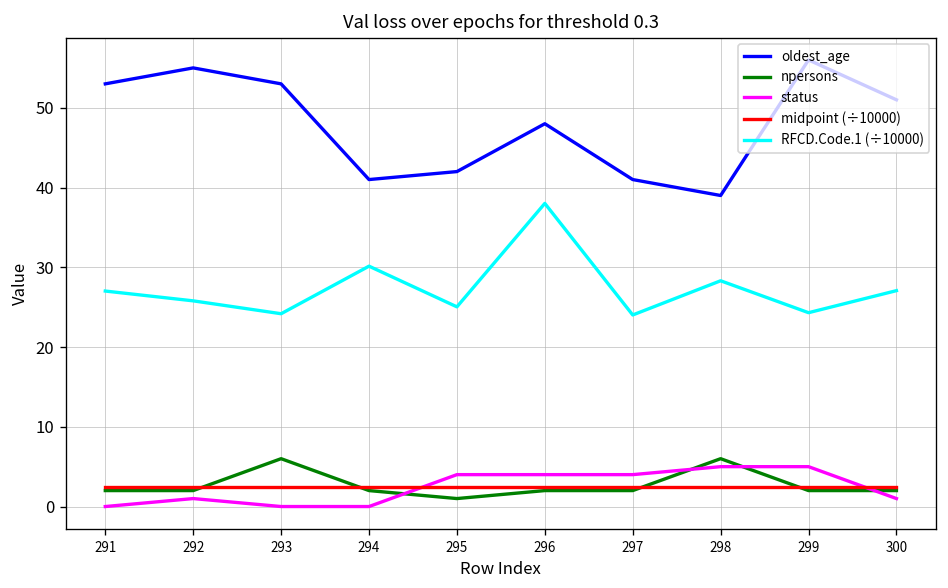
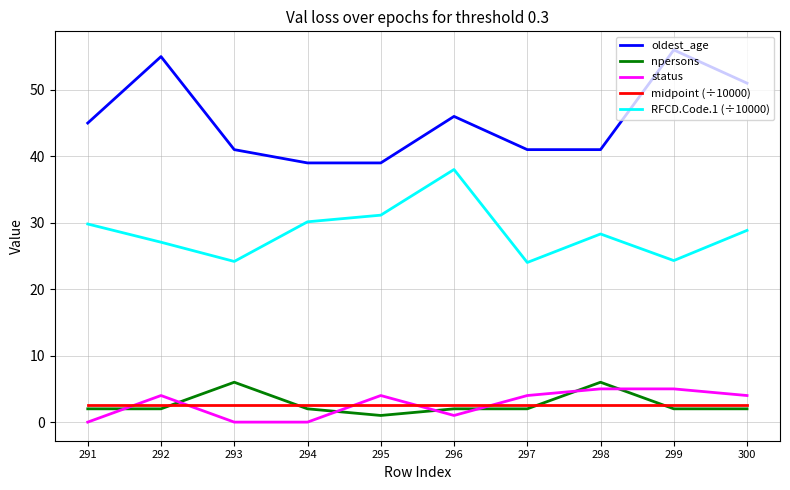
  {
    "oldest_age": {
-     "291": 53,
+     "291": 45,
      "292": 55,
-     "293": 53,
-     "294": 41,
-     "295": 42,
-     "296": 48,
+     "293": 41,
+     "294": 39,
+     "295": 39,
+     "296": 46,
      "297": 41,
-     "298": 39
+     "298": 41
    },
    "npersons": {
      "291": 2,
      "292": 2,
      "293": 6,
      "294": 2,
      "295": 1,
      "296": 2,
      "297": 2,
      "298": 6,
      "299": 2,
      "300": 2
    },
    "status": {
      "291": 0,
-     "292": 1,
+     "292": 4,
      "293": 0,
      "294": 0,
      "295": 4,
-     "296": 4,
+     "296": 1,
      "297": 4,
      "298": 5,
      "299": 5,
-     "300": 1
+     "300": 4
    },
    "midpoint (÷10000)": {
      "291": 2,
      "292": 2,
      "293": 2,
      "294": 2,
      "295": 2,
      "296": 2,
      "297": 2,
      "298": 2,
      "299": 2,
      "300": 2
    },
    "RFCD.Code.1 (÷10000)": {
-     "291": 27,
-     "292": 26,
+     "291": 30,
+     "292": 27,
      "293": 24,
      "294": 30,
-     "295": 25,
+     "295": 31,
      "296": 38,
      "297": 24,
      "298": 28,
      "299": 24,
-     "300": 27
+     "300": 29
    }
  }
